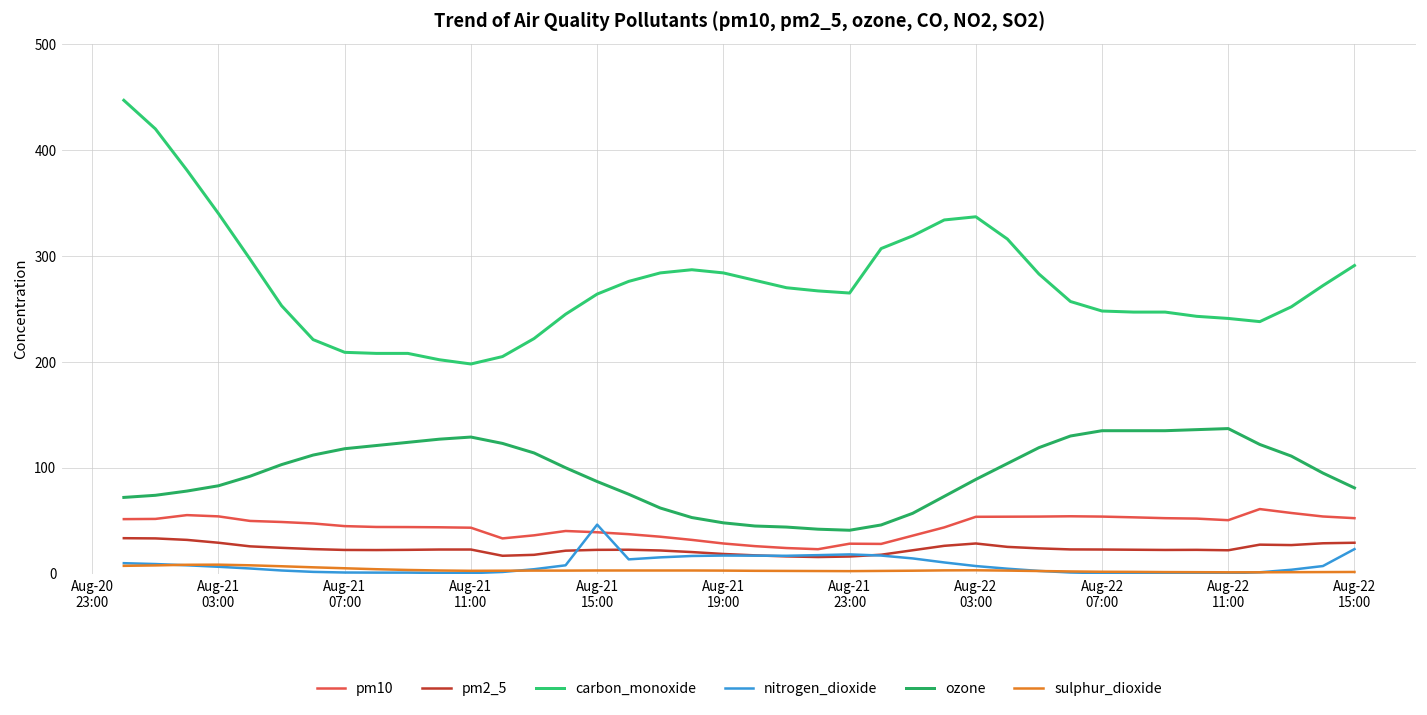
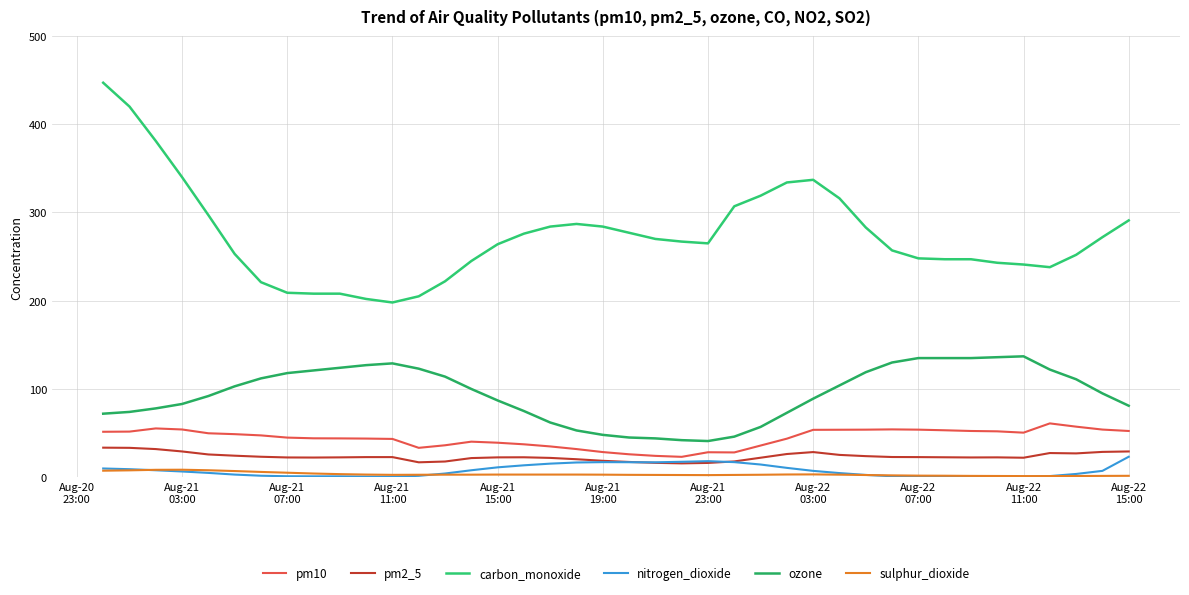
  {
    "nitrogen_dioxide": {
      "Aug-21 07:00": 0,
-     "Aug-21 15:00": 50,
+     "Aug-21 15:00": 10,
      "Aug-22 03:00": 10,
      "Aug-22 15:00": 20
    }
  }
